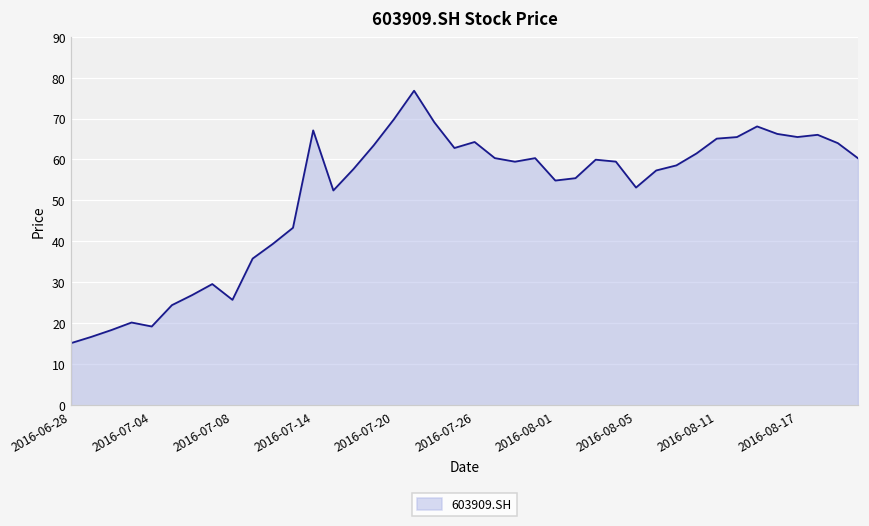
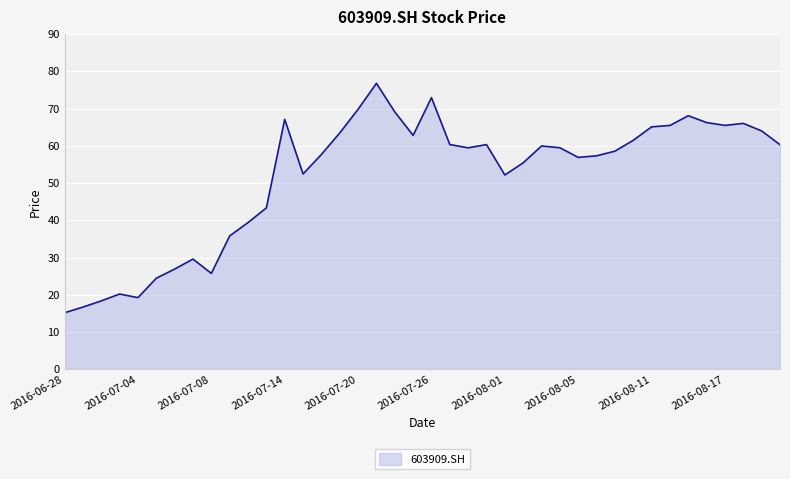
  {
    "2016-06-28": 15,
    "2016-07-04": 19,
    "2016-07-08": 26,
    "2016-07-14": 67,
    "2016-07-20": 70,
-   "2016-07-26": 64,
-   "2016-08-01": 55,
-   "2016-08-05": 53,
+   "2016-07-26": 73,
+   "2016-08-01": 52,
+   "2016-08-05": 57,
    "2016-08-11": 65,
    "2016-08-17": 65
  }
